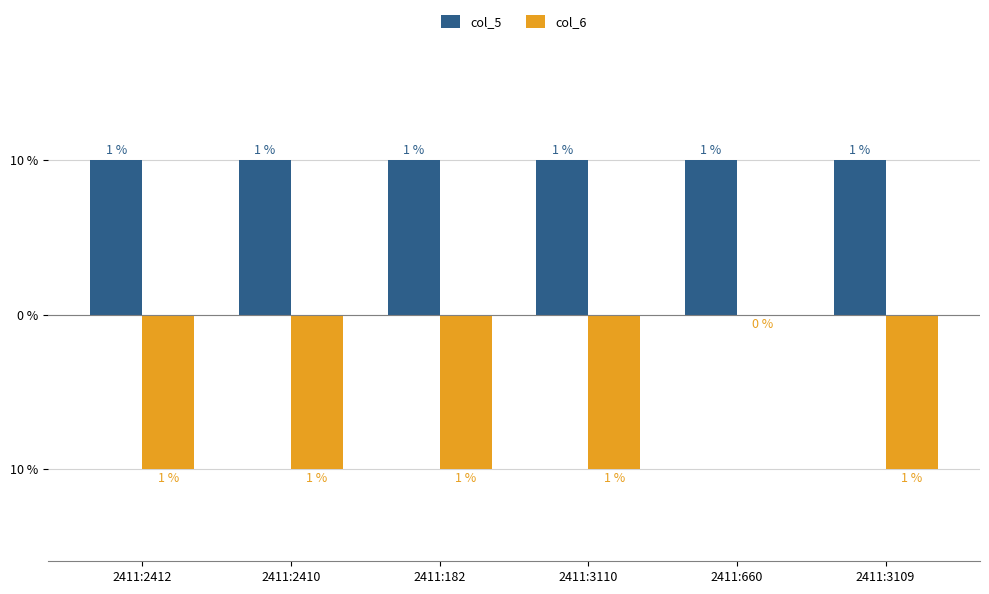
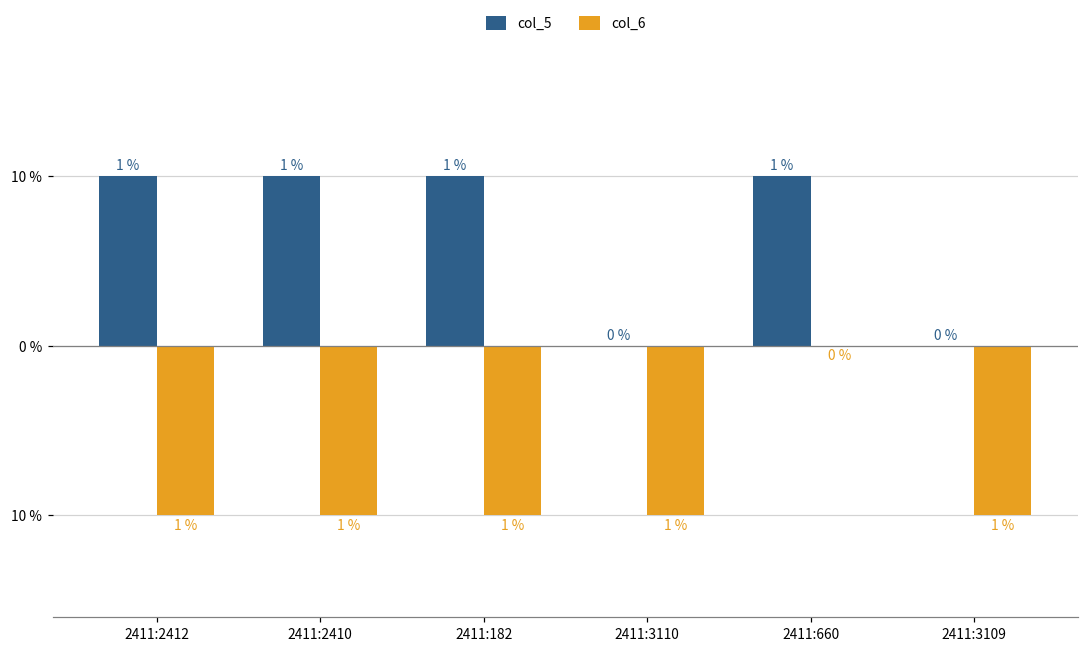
  {
    "col_5": {
      "2411:2412": "1 %",
      "2411:2410": "1 %",
      "2411:182": "1 %",
-     "2411:3110": "1 %",
+     "2411:3110": "0 %",
      "2411:660": "1 %",
-     "2411:3109": "1 %"
+     "2411:3109": "0 %"
    },
    "col_6": {
      "2411:660": "0 %"
    }
  }
